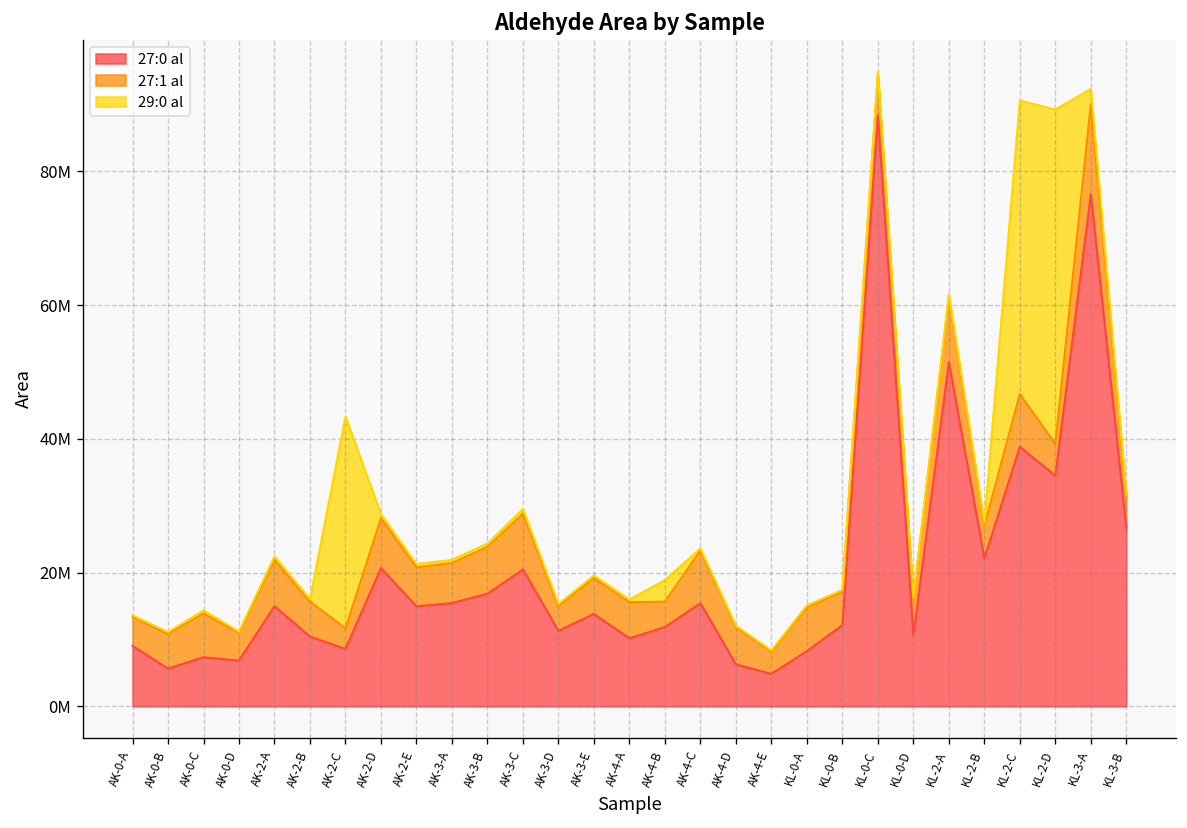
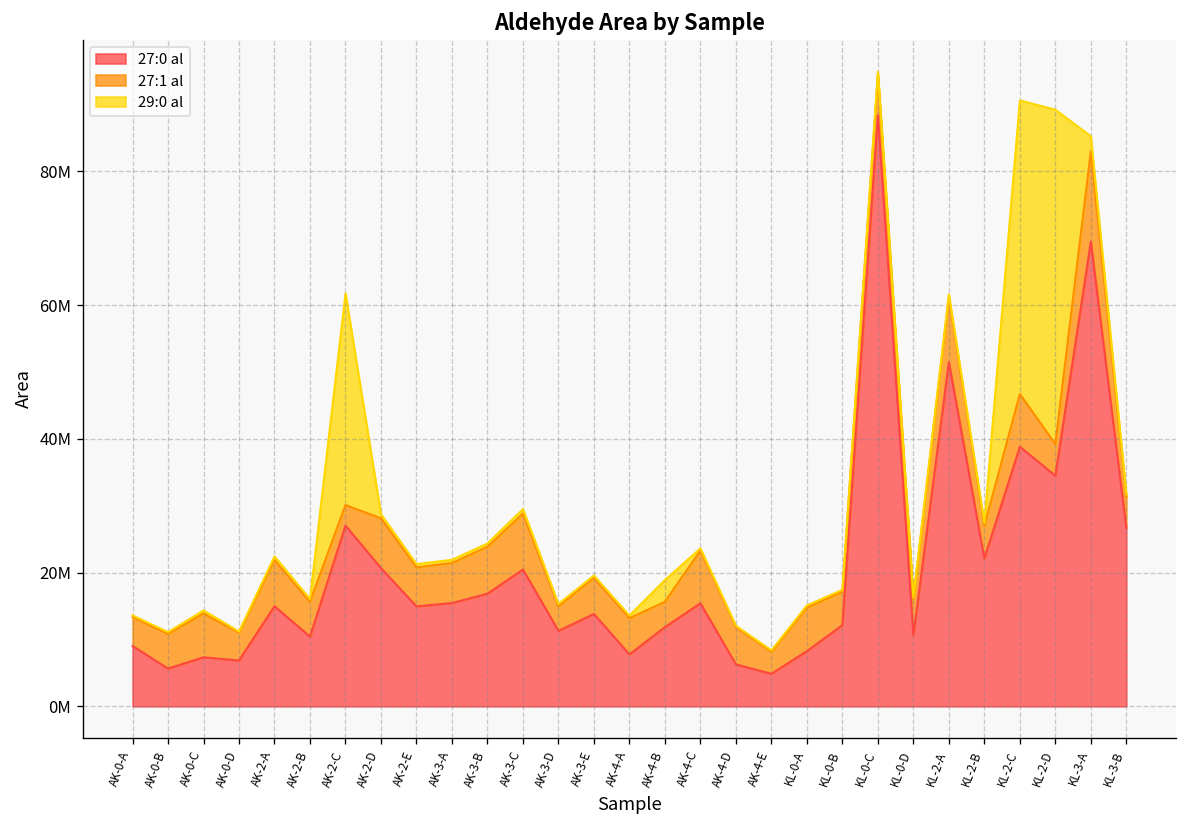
  {
    "27:0 al": {
      "AK-0-A": 9000000,
      "AK-0-B": 6000000,
      "AK-0-C": 7000000,
      "AK-0-D": 7000000,
      "AK-2-A": 15000000,
      "AK-2-B": 10000000,
-     "AK-2-C": 9000000,
+     "AK-2-C": 27000000,
      "AK-2-D": 21000000,
      "AK-2-E": 15000000,
      "AK-3-A": 15000000,
      "AK-3-B": 17000000,
      "AK-3-C": 20000000,
      "AK-3-D": 11000000,
      "AK-3-E": 14000000,
-     "AK-4-A": 10000000,
+     "AK-4-A": 8000000,
      "AK-4-B": 12000000,
      "AK-4-C": 15000000,
      "AK-4-D": 6000000,
      "AK-4-E": 5000000,
      "KL-0-A": 8000000,
      "KL-0-B": 12000000,
      "KL-0-C": 88000000,
      "KL-0-D": 11000000,
      "KL-2-A": 51000000,
      "KL-2-B": 22000000,
      "KL-2-C": 39000000,
      "KL-2-D": 34000000,
-     "KL-3-A": 77000000,
+     "KL-3-A": 70000000,
      "KL-3-B": 27000000
    },
    "27:1 al": {
      "AK-2-A": 7000000,
      "AK-2-C": 3000000,
      "AK-2-D": 7000000,
      "AK-2-E": 6000000,
      "AK-3-A": 6000000,
      "AK-3-B": 7000000,
      "AK-3-C": 8000000,
      "AK-4-B": 4000000,
      "KL-2-C": 8000000,
      "KL-2-D": 5000000,
      "KL-3-A": 14000000
    },
    "29:0 al": {
      "AK-2-A": 1000000,
      "AK-2-C": 32000000,
      "AK-2-D": 1000000,
      "AK-2-E": 0,
      "AK-3-A": 0,
      "AK-3-B": 1000000,
      "AK-3-C": 1000000,
      "AK-4-B": 3000000,
      "KL-2-C": 44000000,
      "KL-2-D": 50000000,
      "KL-3-A": 2000000
    }
  }
